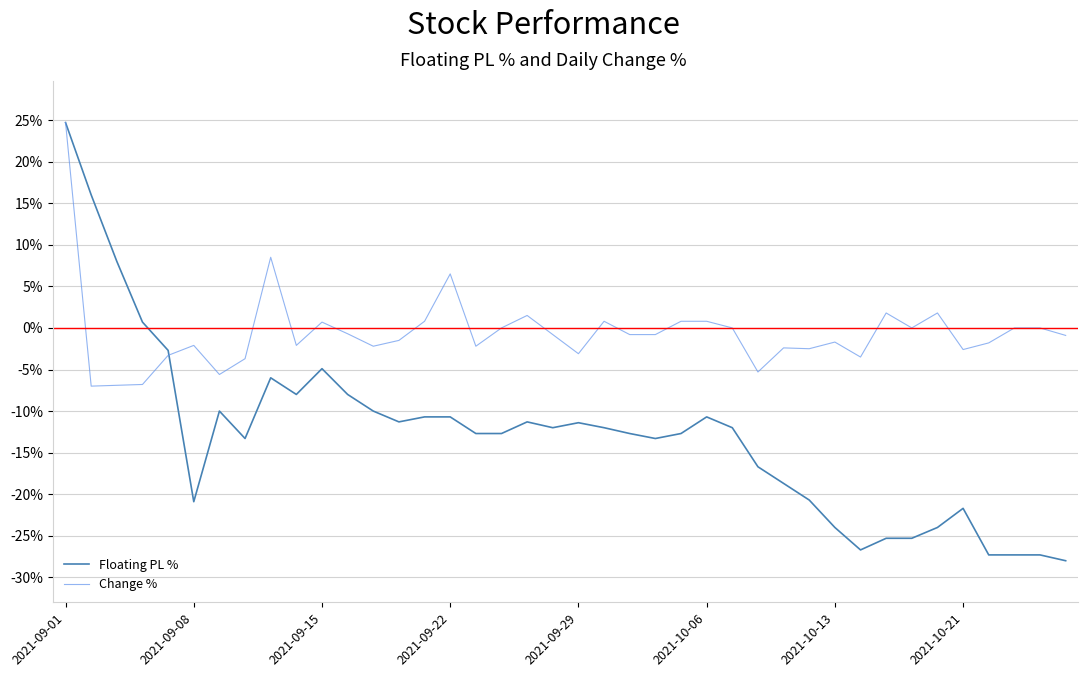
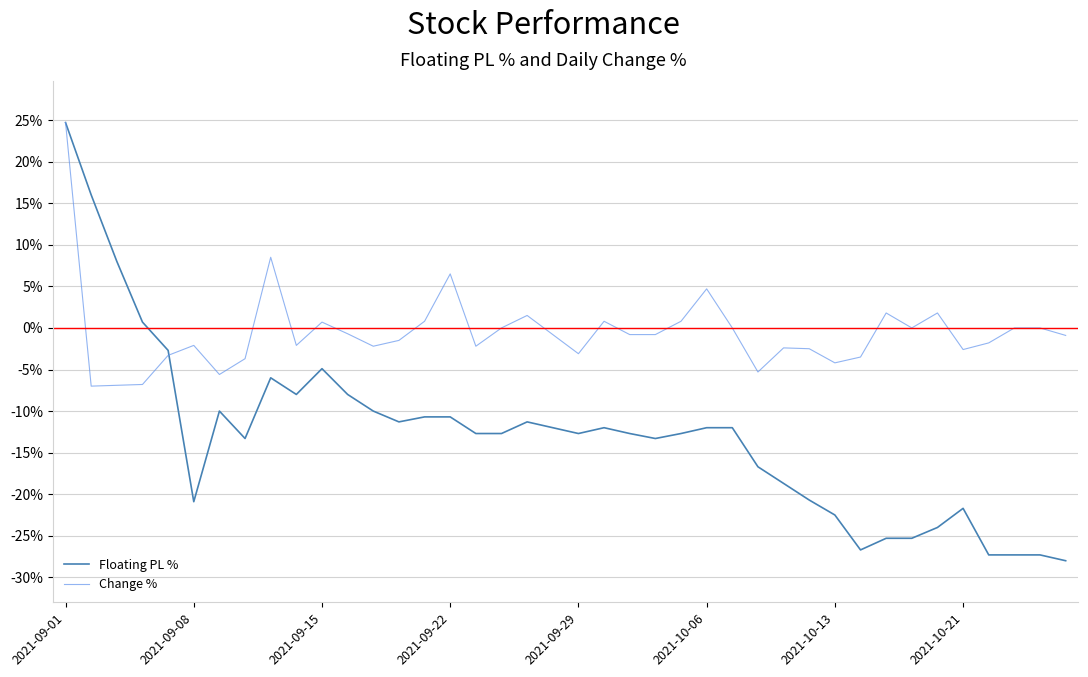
  {
    "Floating PL %": {
      "2021-09-08": "-21%",
      "2021-09-15": "-5%",
      "2021-09-22": "-11%",
-     "2021-09-29": "-11%",
-     "2021-10-06": "-11%",
-     "2021-10-13": "-24%",
+     "2021-09-29": "-13%",
+     "2021-10-06": "-12%",
+     "2021-10-13": "-23%",
      "2021-10-21": "-22%"
    },
    "Change %": {
      "2021-09-08": "-2%",
      "2021-09-15": "1%",
      "2021-09-22": "7%",
      "2021-09-29": "-3%",
-     "2021-10-06": "1%",
-     "2021-10-13": "-2%",
+     "2021-10-06": "5%",
+     "2021-10-13": "-4%",
      "2021-10-21": "-3%"
    }
  }
